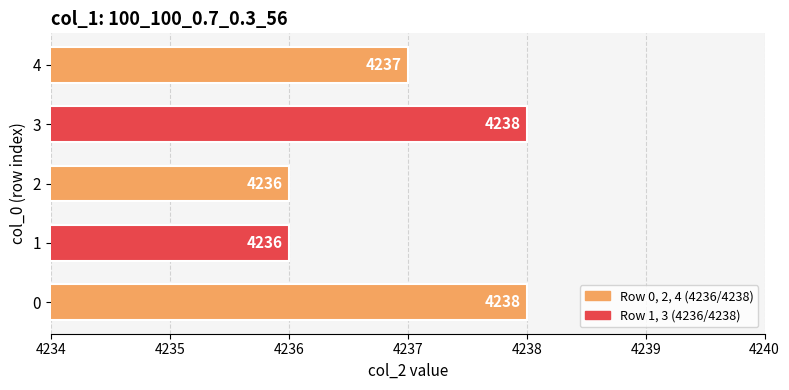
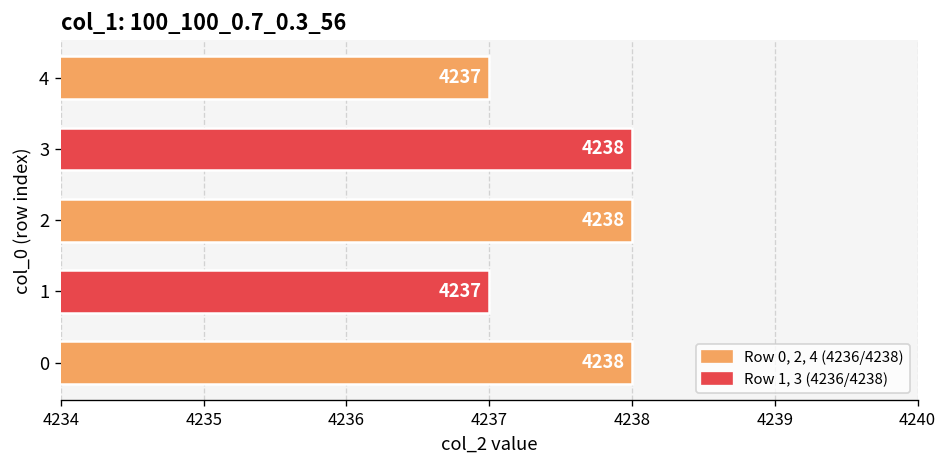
  {
    "4": 4237,
    "3": 4238,
-   "2": 4236,
-   "1": 4236,
+   "2": 4238,
+   "1": 4237,
    "0": 4238
  }
